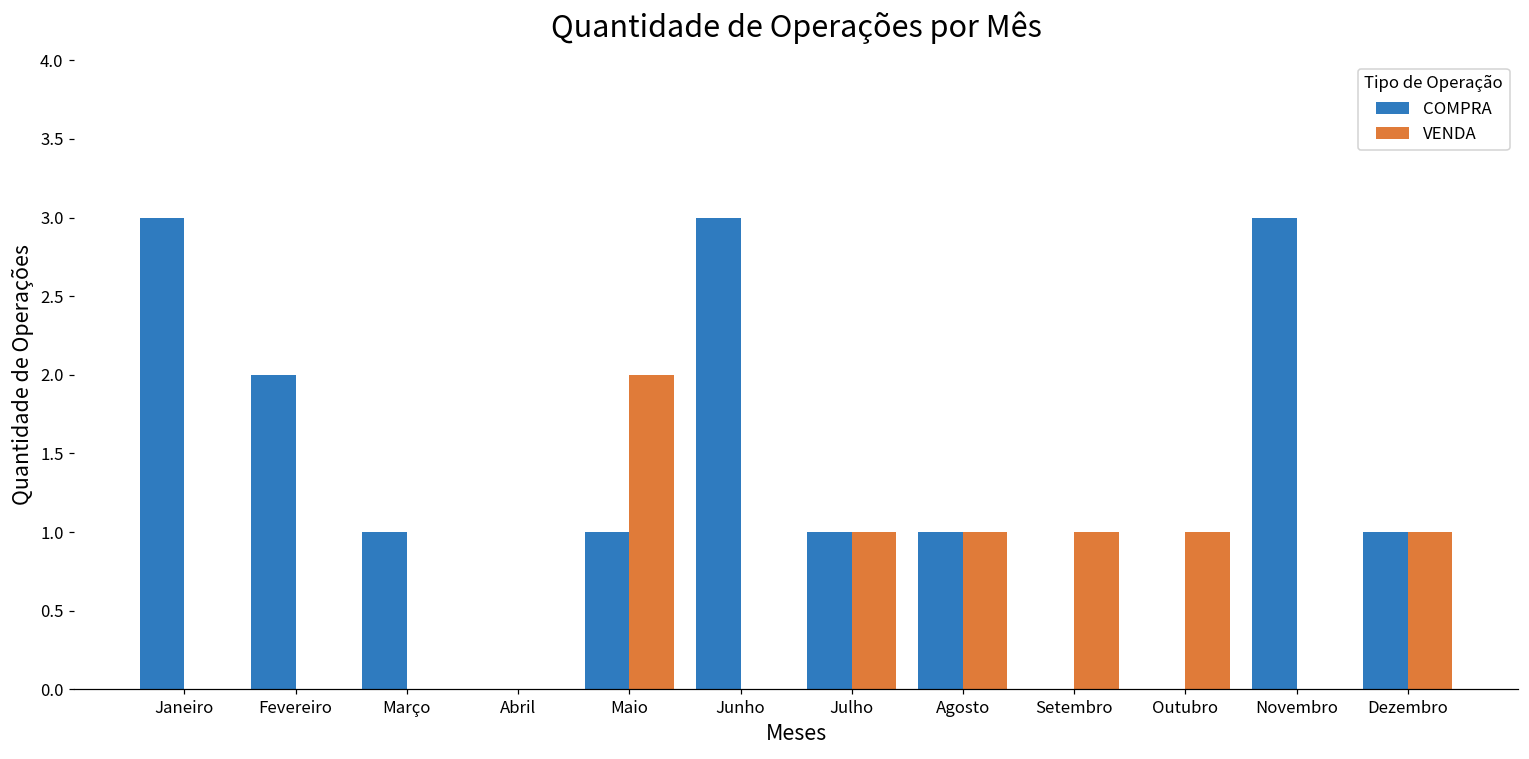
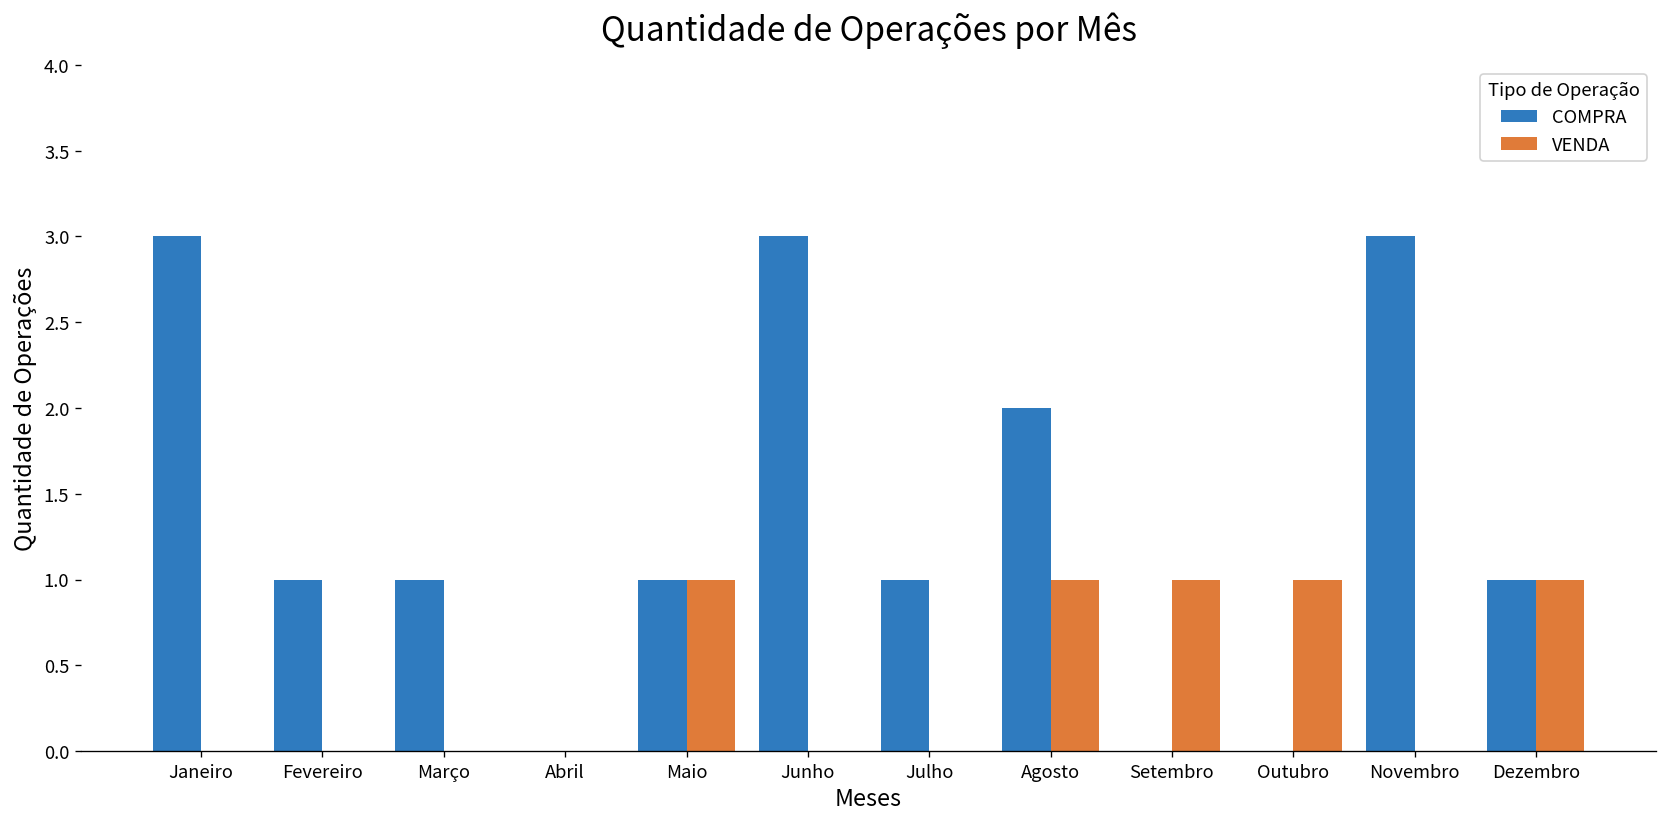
  {
    "COMPRA": {
      "Janeiro": 3,
-     "Fevereiro": 2,
+     "Fevereiro": 1,
      "Março": 1,
      "Abril": 0,
      "Maio": 1,
      "Junho": 3,
      "Julho": 1,
-     "Agosto": 1,
+     "Agosto": 2,
      "Setembro": 0,
      "Outubro": 0,
      "Novembro": 3,
      "Dezembro": 1
    },
    "VENDA": {
      "Janeiro": 0,
      "Fevereiro": 0,
      "Março": 0,
      "Abril": 0,
-     "Maio": 2,
+     "Maio": 1,
      "Junho": 0,
-     "Julho": 1,
+     "Julho": 0,
      "Agosto": 1,
      "Setembro": 1,
      "Outubro": 1,
      "Novembro": 0,
      "Dezembro": 1
    }
  }
